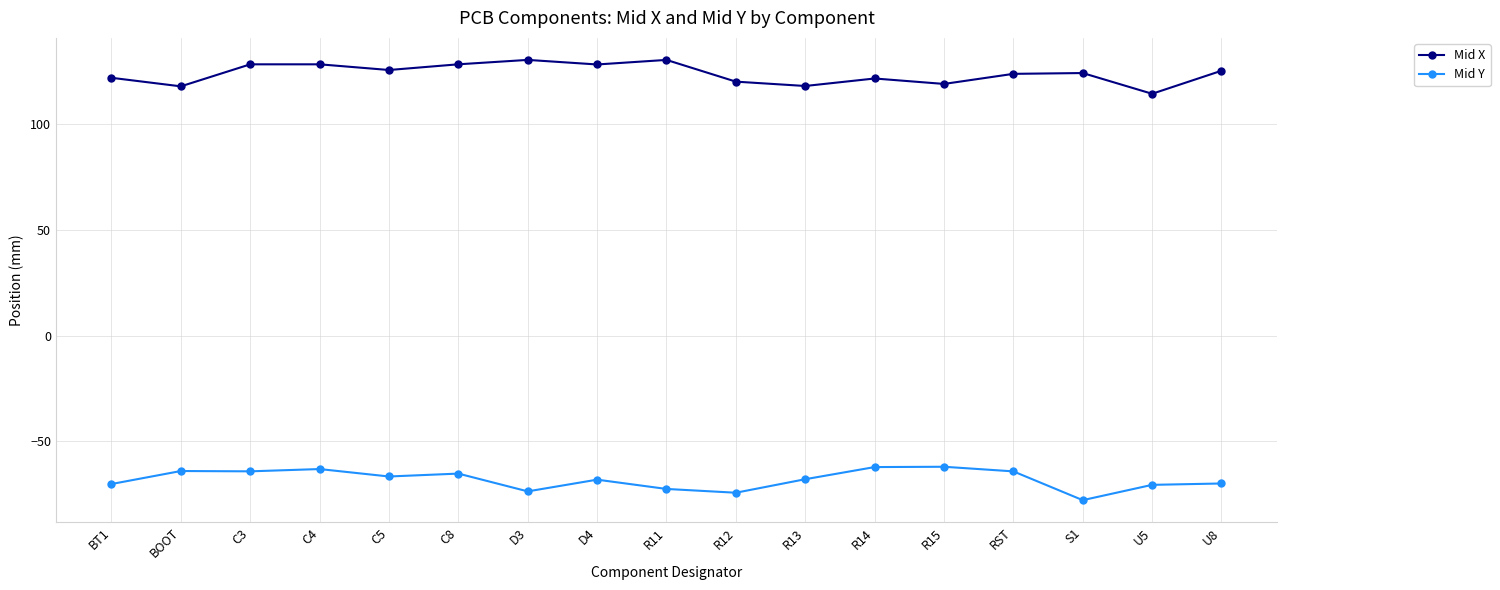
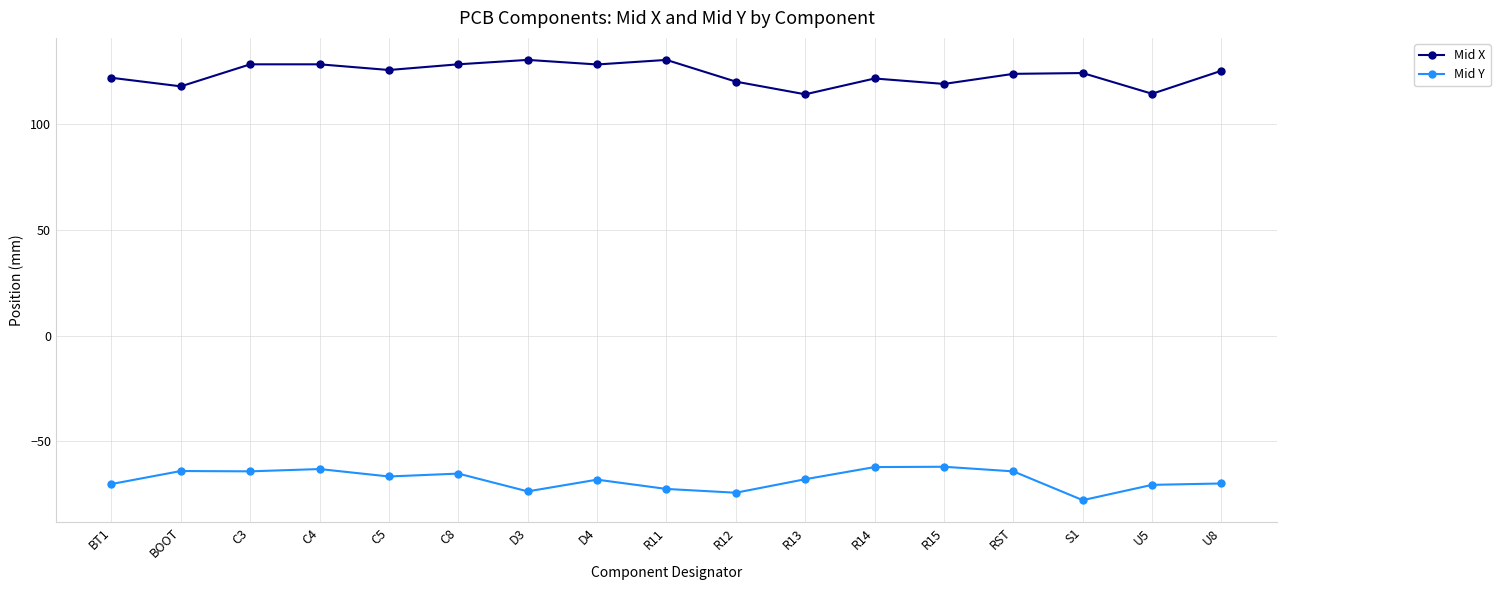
  {
    "Mid X": {
      "BT1": 122,
      "BOOT": 118,
      "C3": 128,
      "C4": 128,
      "C5": 126,
      "C8": 128,
      "D3": 131,
      "D4": 128,
      "R11": 131,
      "R12": 120,
-     "R13": 118,
+     "R13": 114,
      "R14": 122,
      "R15": 119,
      "RST": 124,
      "S1": 124,
      "U5": 115,
      "U8": 125
    },
    "Mid Y": {
      "BT1": -70,
      "BOOT": -64,
      "C3": -64,
      "C4": -63,
      "C5": -67,
      "C8": -65,
      "D3": -74,
      "D4": -68,
      "R11": -73,
      "R12": -74,
      "R13": -68,
      "R14": -62,
      "R15": -62,
      "RST": -64,
      "S1": -78,
      "U5": -71,
      "U8": -70
    }
  }
